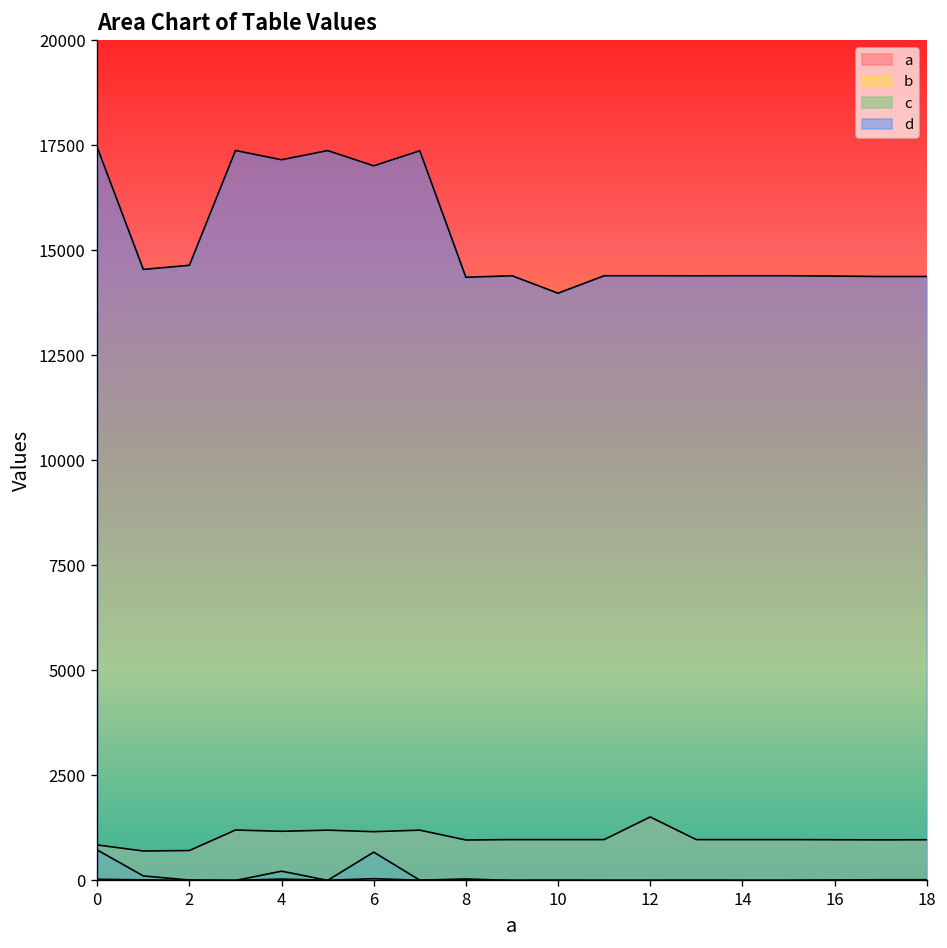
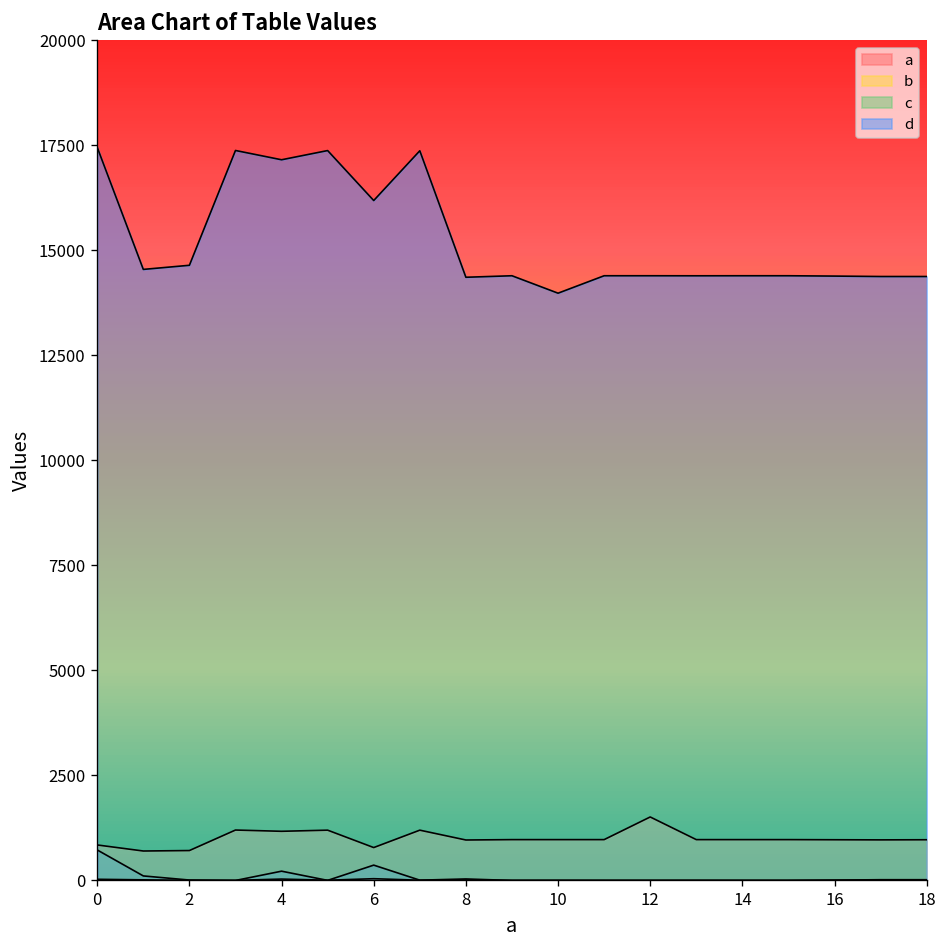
  {
    "a": {
      "0": 0,
      "4": 0,
      "6": 0
    },
    "b": {
      "0": 800,
      "2": 700,
      "4": 1200,
-     "6": 1200,
+     "6": 800,
      "8": 1000,
      "10": 1000,
      "12": 1500,
      "14": 1000,
      "16": 1000,
      "18": 1000
    },
    "c": {
      "0": 700,
      "4": 200,
-     "6": 700
+     "6": 400
    },
    "d": {
      "0": 17400,
      "2": 14600,
      "4": 17200,
-     "6": 17000,
+     "6": 16200,
      "8": 14400,
      "10": 14000,
      "12": 14400,
      "14": 14400,
      "16": 14400,
      "18": 14400
    }
  }
